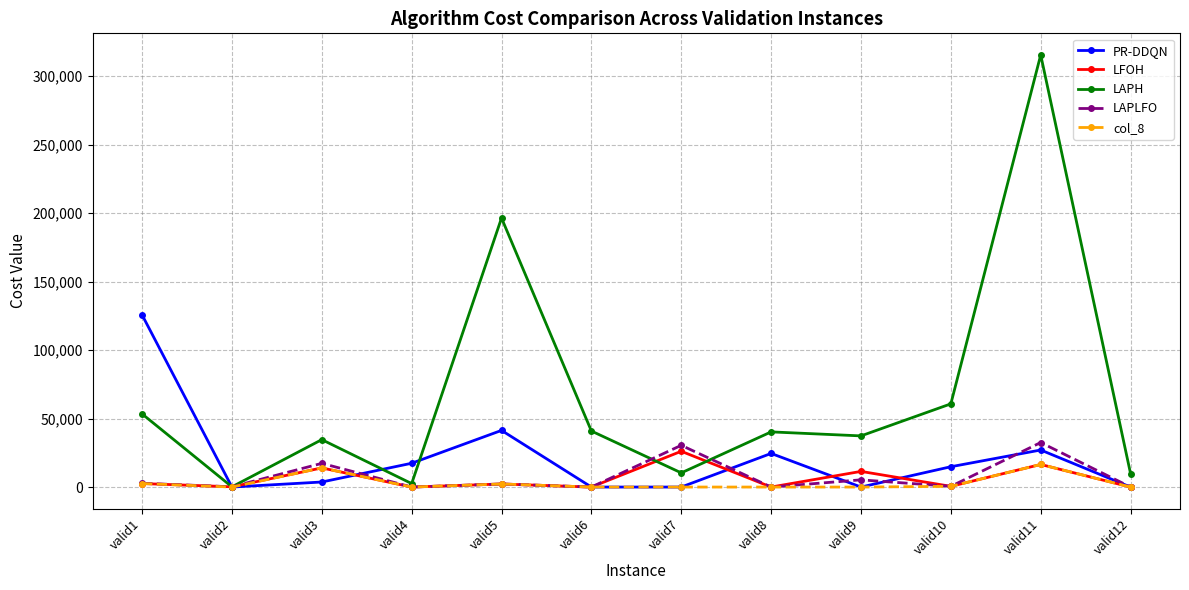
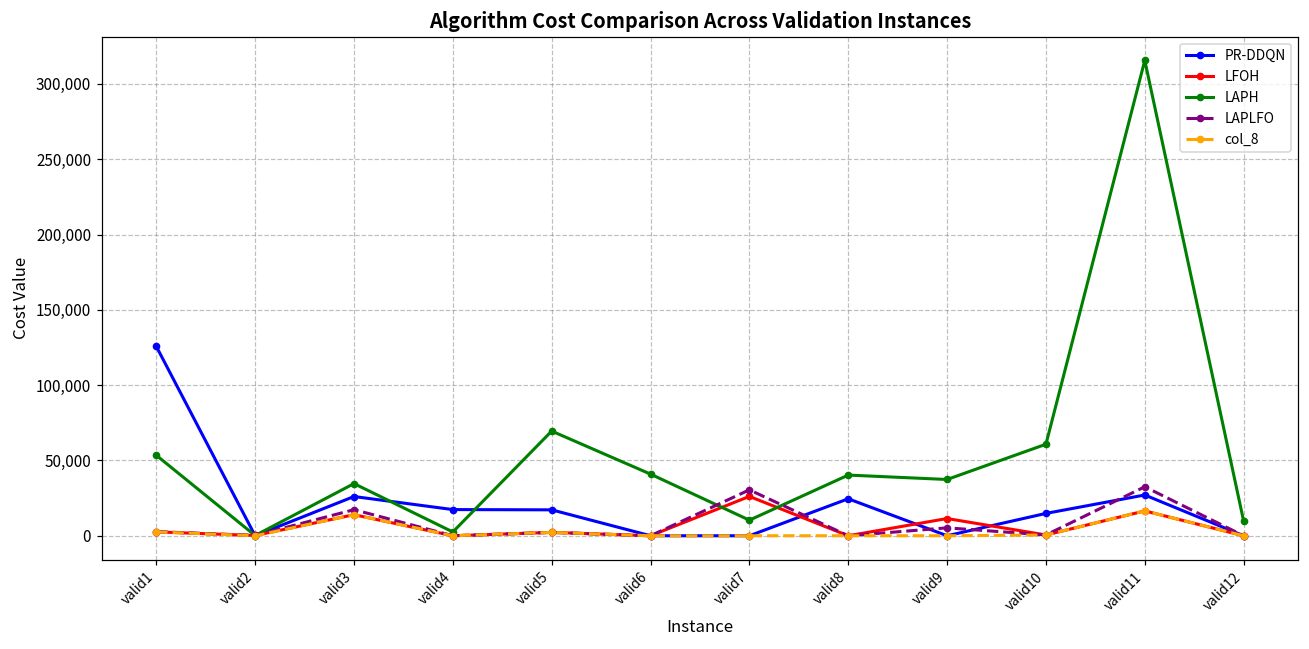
  {
    "PR-DDQN": {
      "valid1": "126,000",
-     "valid3": "4,000",
+     "valid3": "26,000",
      "valid4": "17,000",
-     "valid5": "41,000",
+     "valid5": "17,000",
      "valid8": "25,000",
      "valid10": "15,000",
      "valid11": "27,000"
    },
    "LFOH": {
      "valid7": "26,000",
      "valid9": "11,000"
    },
    "LAPH": {
      "valid1": "53,000",
      "valid3": "35,000",
      "valid4": "3,000",
-     "valid5": "196,000",
+     "valid5": "69,000",
      "valid6": "41,000",
      "valid7": "10,000",
      "valid8": "40,000",
      "valid9": "37,000",
      "valid10": "61,000",
      "valid11": "316,000",
      "valid12": "10,000"
    },
    "LAPLFO": {
      "valid3": "17,000",
      "valid7": "30,000",
      "valid9": "5,000",
      "valid11": "33,000"
    }
  }
